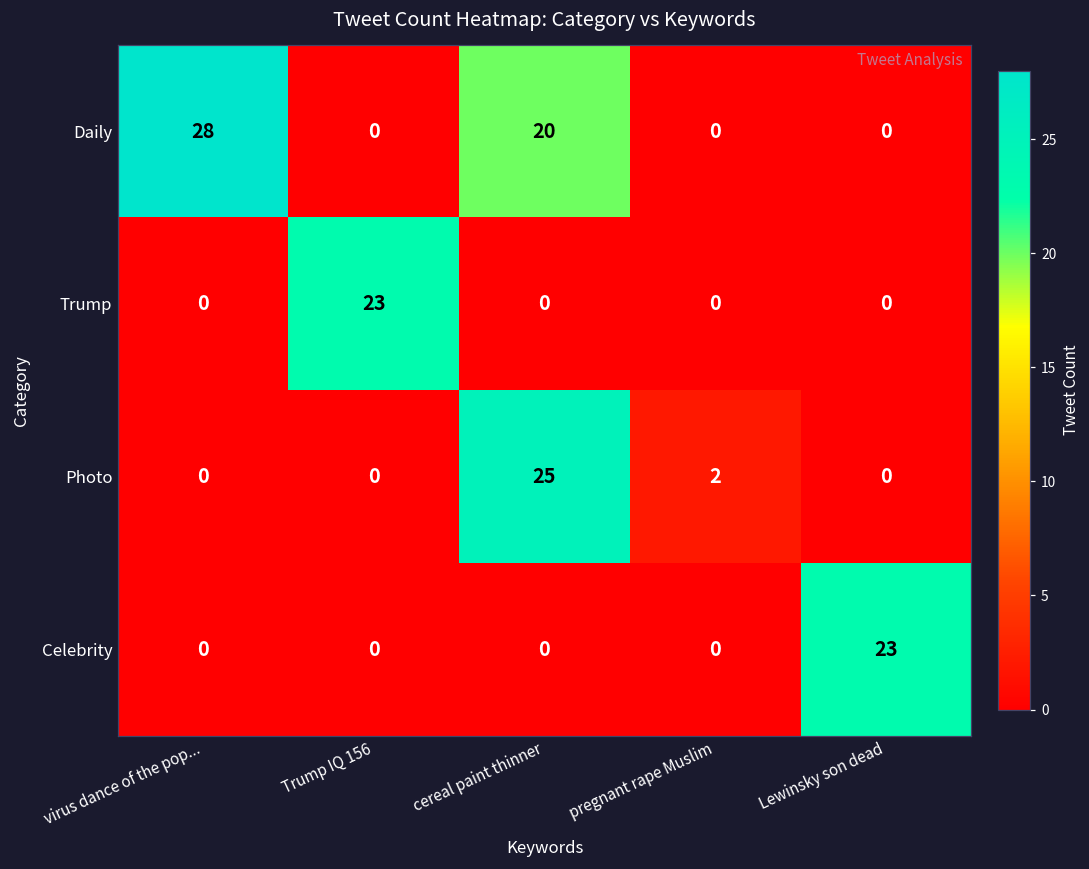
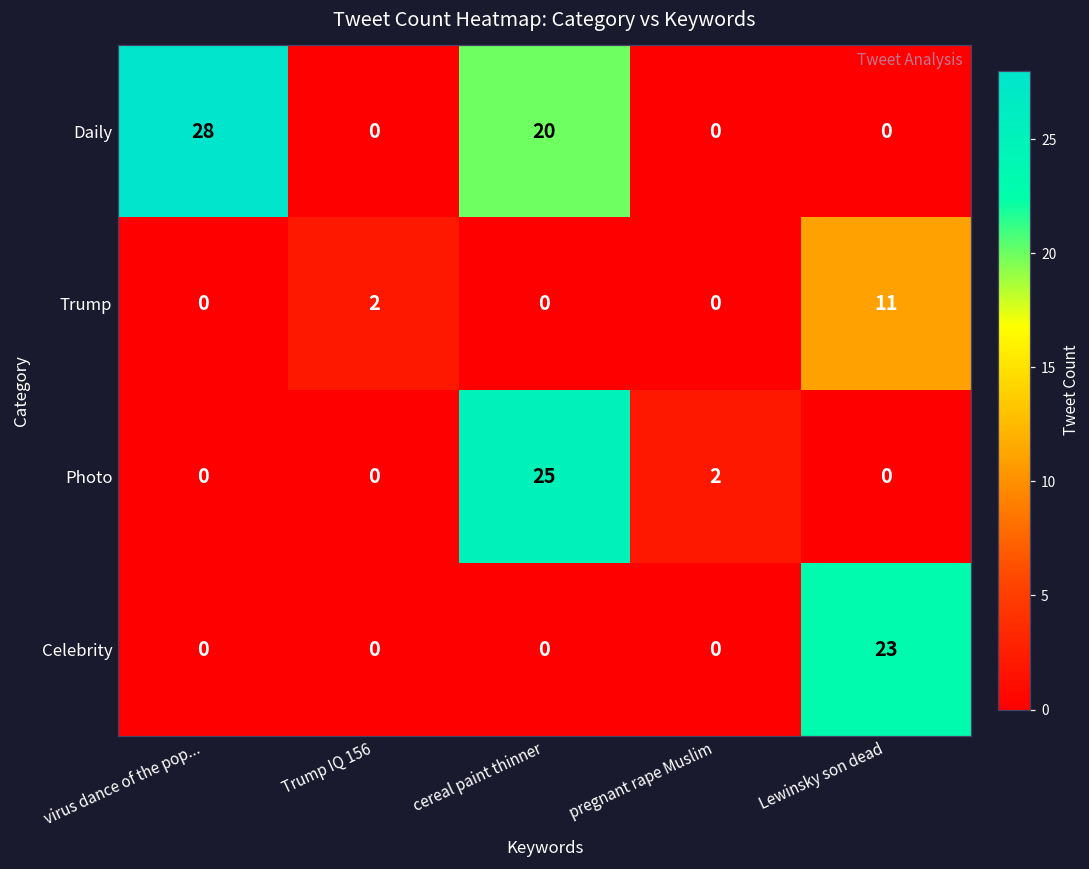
  {
    "Daily": {
      "virus dance of the pop...": 28,
      "Trump IQ 156": 0,
      "cereal paint thinner": 20,
      "pregnant rape Muslim": 0
    },
    "Trump": {
      "virus dance of the pop...": 0,
-     "Trump IQ 156": 23,
+     "Trump IQ 156": 2,
      "cereal paint thinner": 0,
      "pregnant rape Muslim": 0,
-     "Lewinsky son dead": 0
+     "Lewinsky son dead": 11
    },
    "Photo": {
      "virus dance of the pop...": 0,
      "Trump IQ 156": 0,
      "cereal paint thinner": 25,
      "pregnant rape Muslim": 2,
      "Lewinsky son dead": 0
    },
    "Celebrity": {
      "virus dance of the pop...": 0,
      "Trump IQ 156": 0,
      "cereal paint thinner": 0,
      "pregnant rape Muslim": 0,
      "Lewinsky son dead": 23
    }
  }
